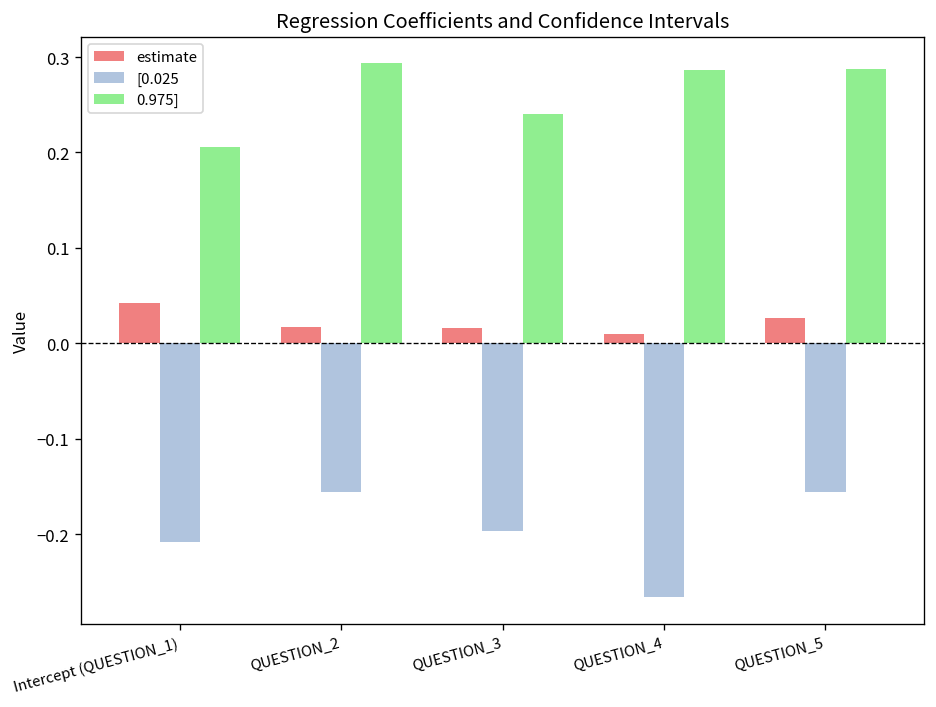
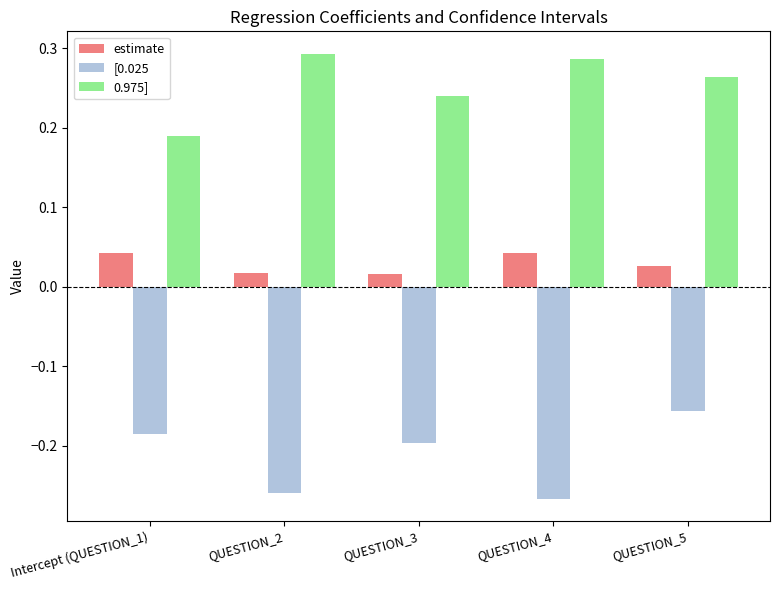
  {
    "estimate": {
      "Intercept (QUESTION_1)": 0.04,
      "QUESTION_2": 0.02,
      "QUESTION_3": 0.02,
-     "QUESTION_4": 0.01,
+     "QUESTION_4": 0.04,
      "QUESTION_5": 0.03
    },
    "[0.025": {
-     "Intercept (QUESTION_1)": -0.21,
-     "QUESTION_2": -0.16,
+     "Intercept (QUESTION_1)": -0.18,
+     "QUESTION_2": -0.26,
      "QUESTION_3": -0.20,
      "QUESTION_4": -0.27,
      "QUESTION_5": -0.16
    },
    "0.975]": {
-     "Intercept (QUESTION_1)": 0.21,
+     "Intercept (QUESTION_1)": 0.19,
      "QUESTION_2": 0.29,
      "QUESTION_3": 0.24,
      "QUESTION_4": 0.29,
-     "QUESTION_5": 0.29
+     "QUESTION_5": 0.26
    }
  }
